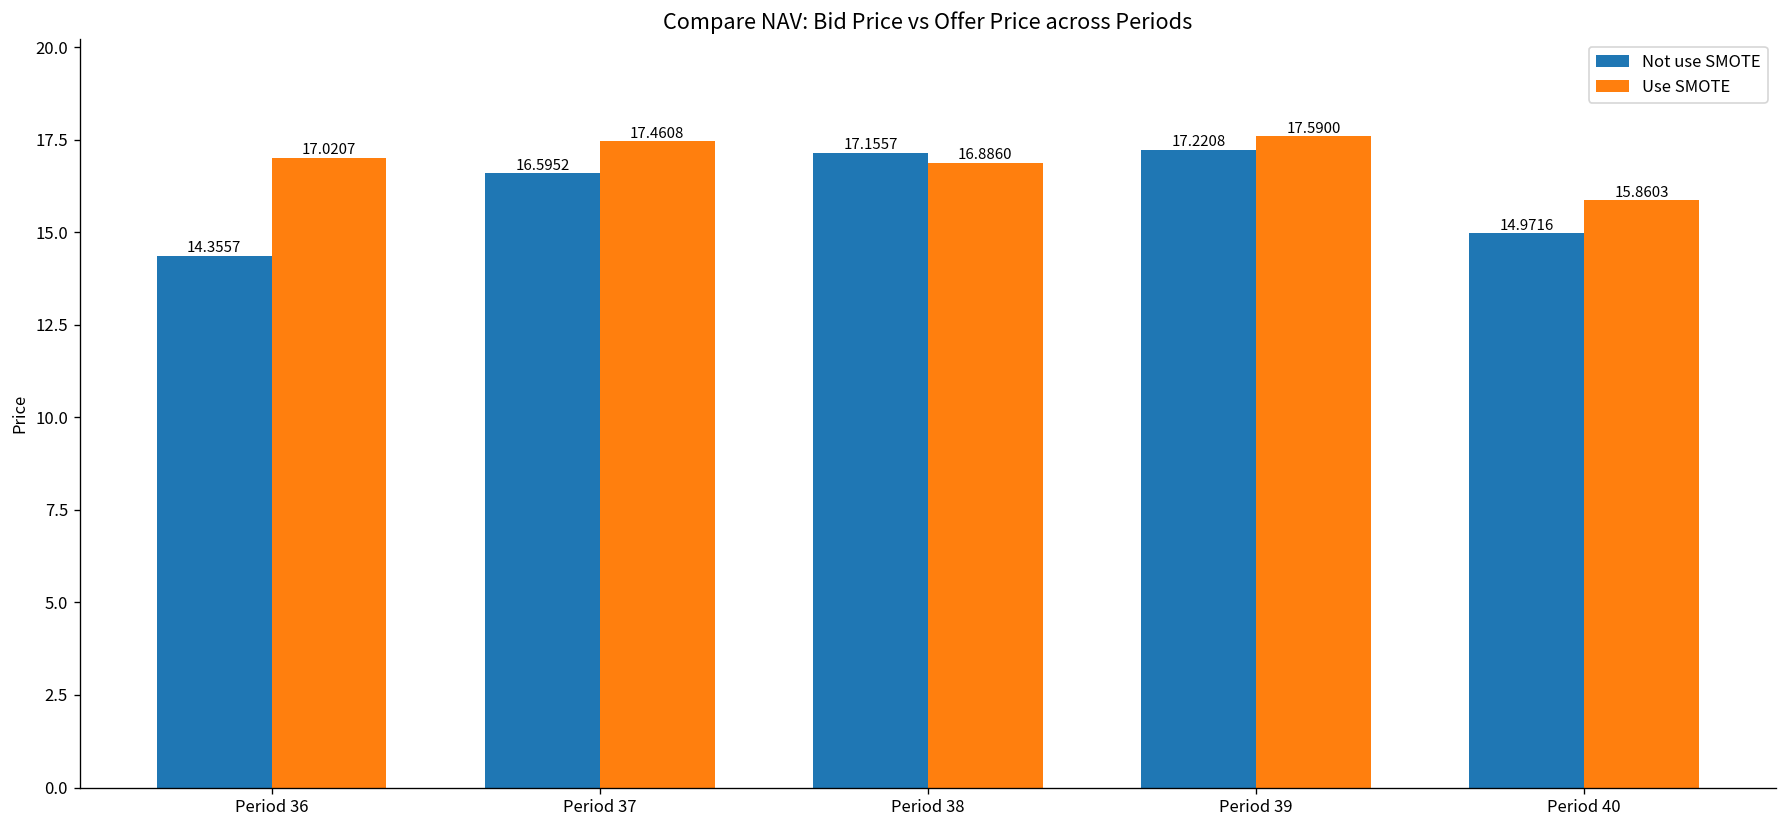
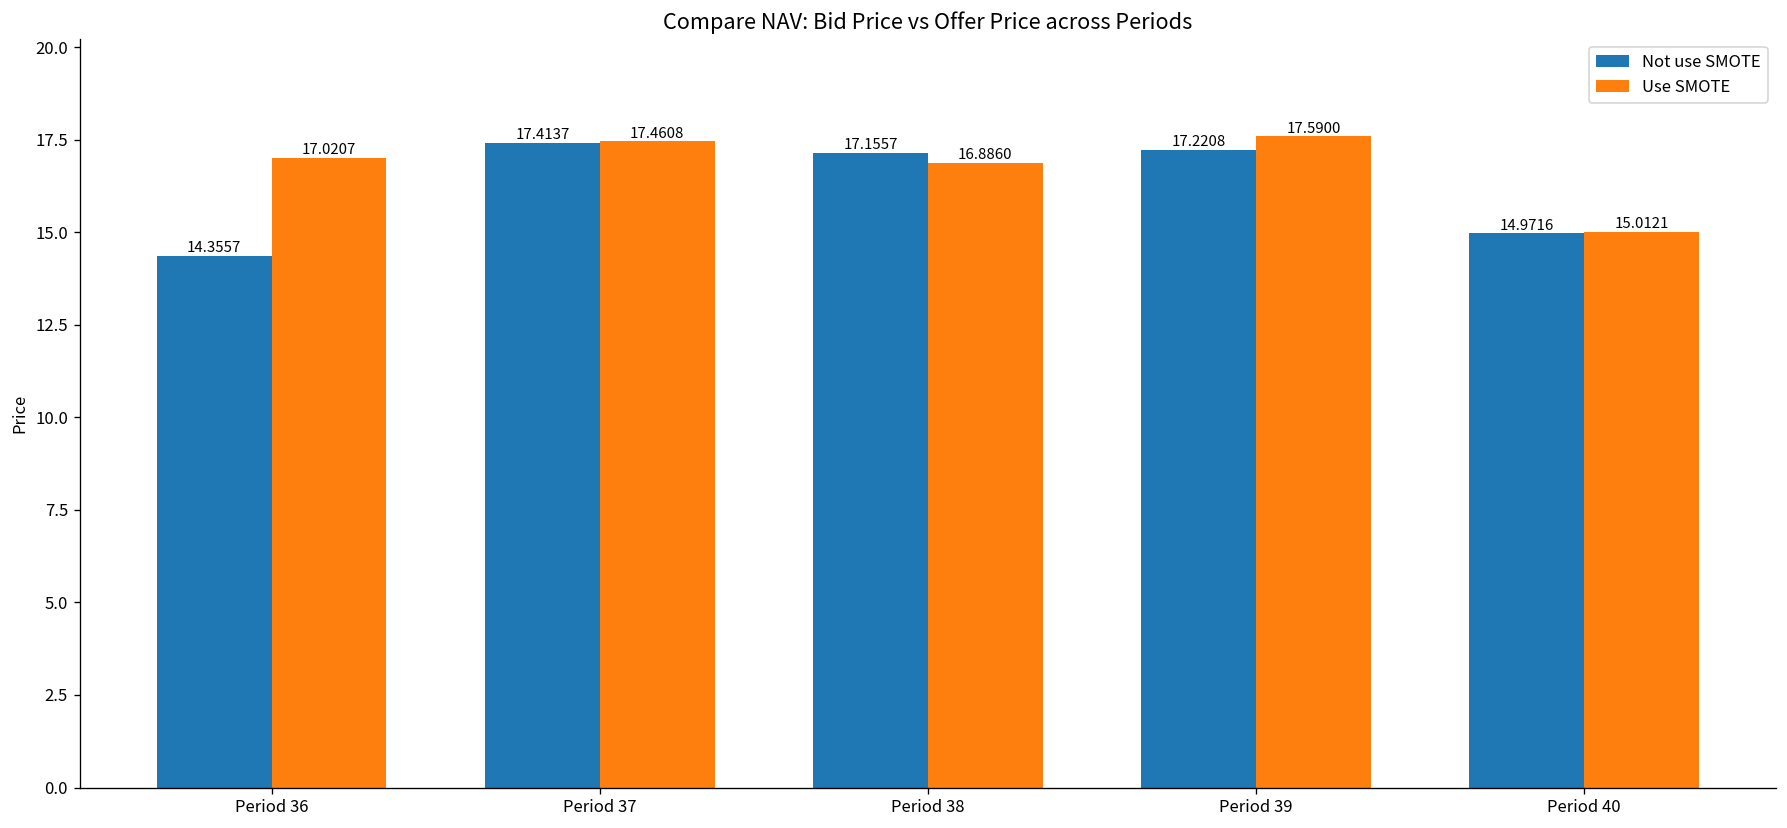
  {
    "Not use SMOTE": {
      "Period 36": 14.3557,
-     "Period 37": 16.5952,
+     "Period 37": 17.4137,
      "Period 38": 17.1557,
      "Period 39": 17.2208,
      "Period 40": 14.9716
    },
    "Use SMOTE": {
      "Period 36": 17.0207,
      "Period 37": 17.4608,
      "Period 38": 16.8860,
      "Period 39": 17.5900,
-     "Period 40": 15.8603
+     "Period 40": 15.0121
    }
  }
